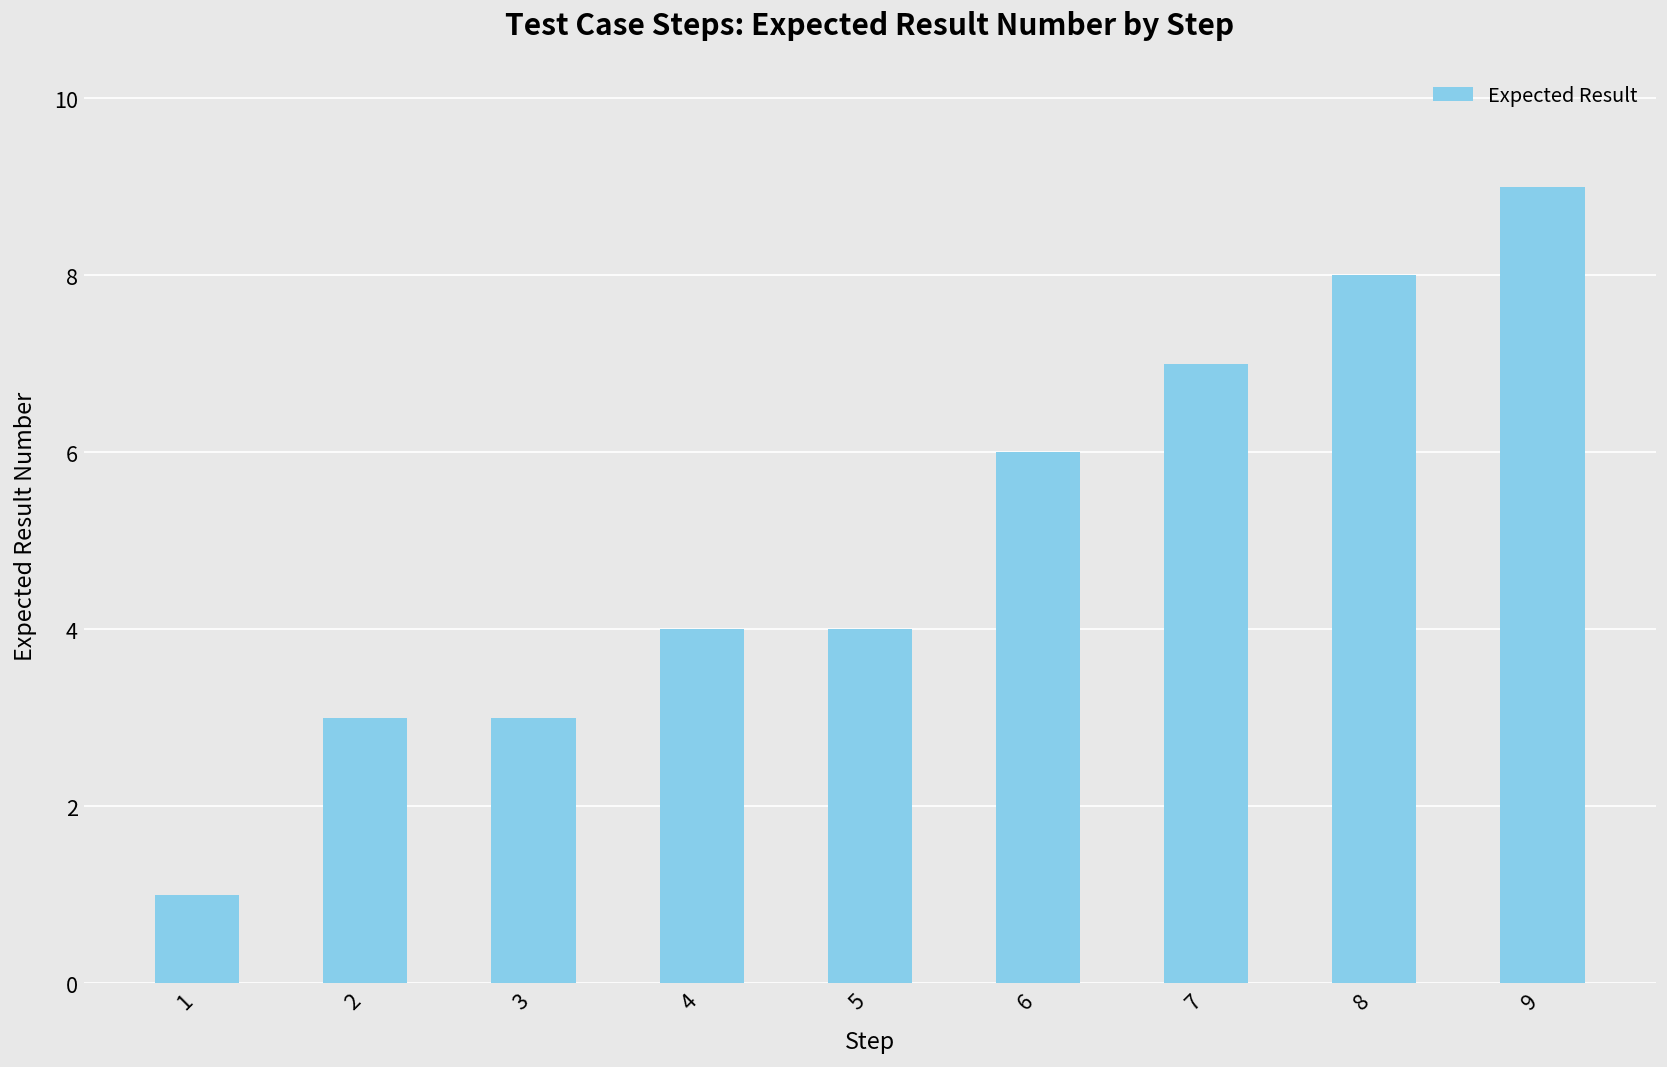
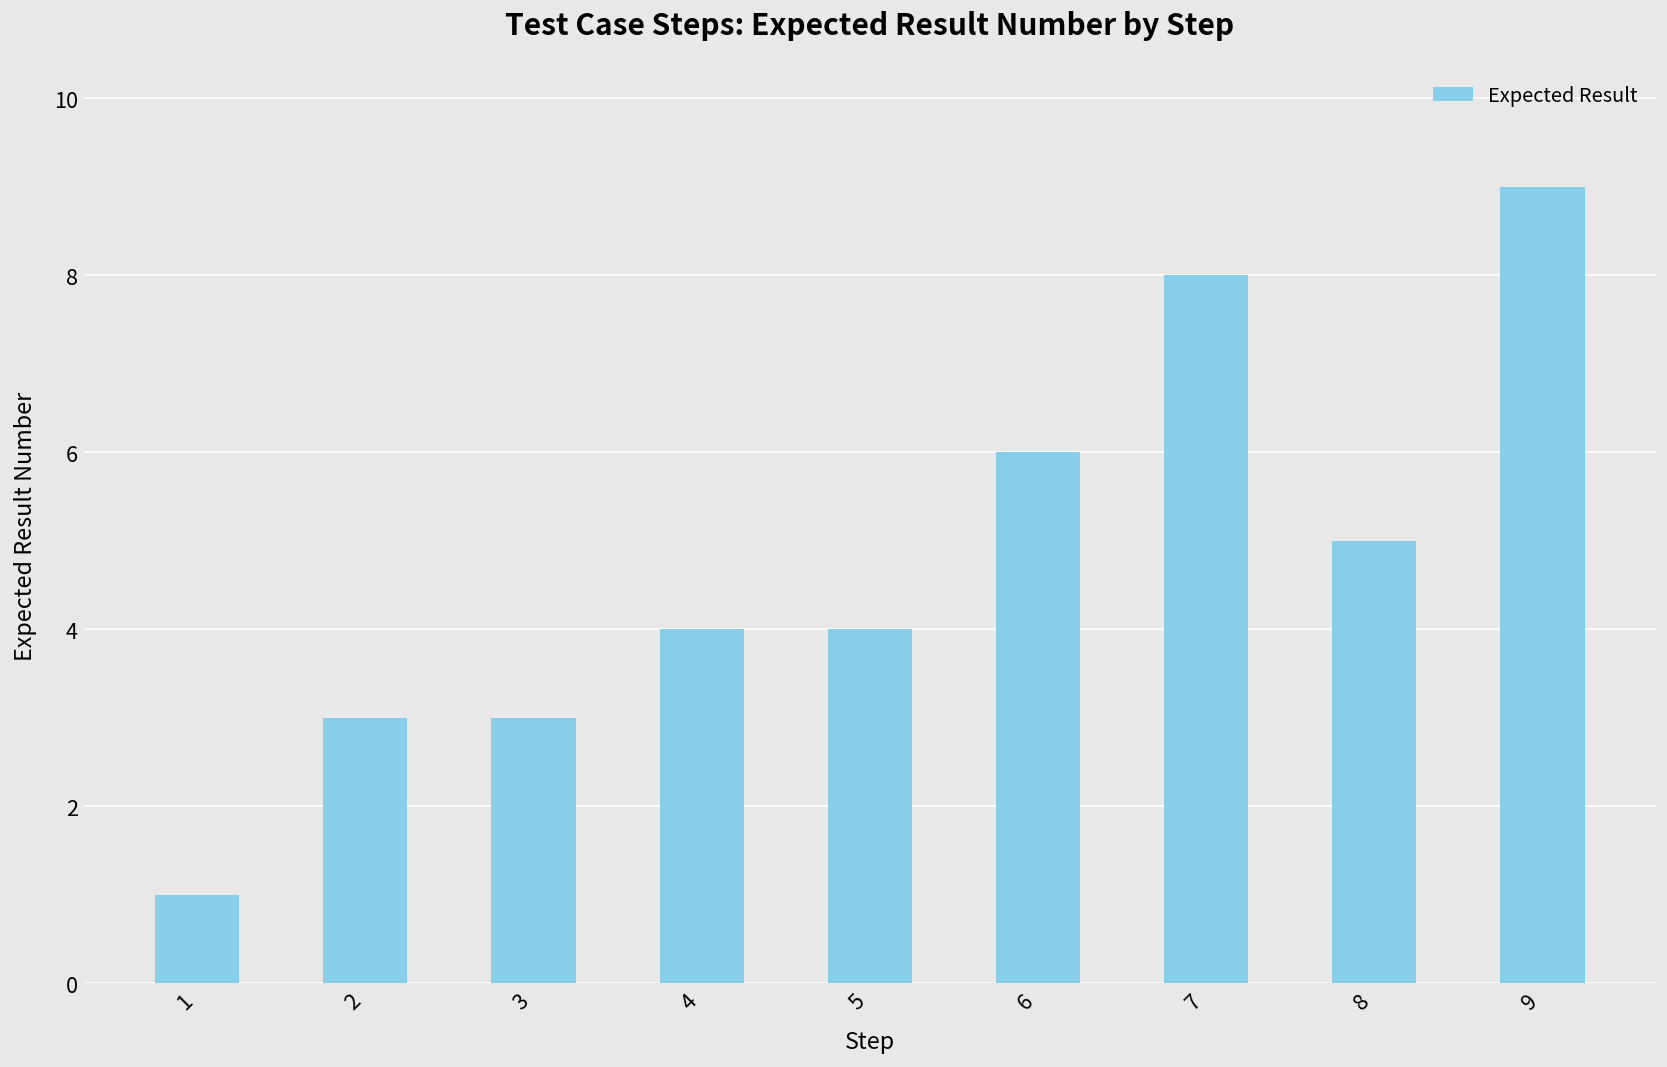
  {
    "1": 1,
    "2": 3,
    "3": 3,
    "4": 4,
    "5": 4,
    "6": 6,
-   "7": 7,
-   "8": 8,
+   "7": 8,
+   "8": 5,
    "9": 9
  }
